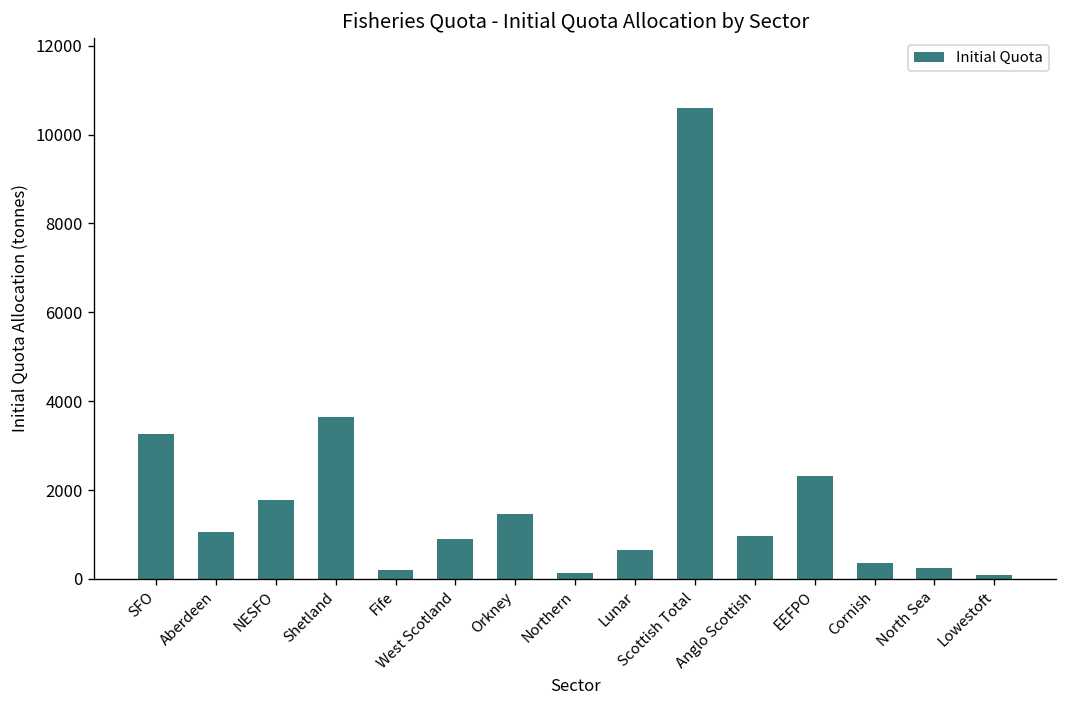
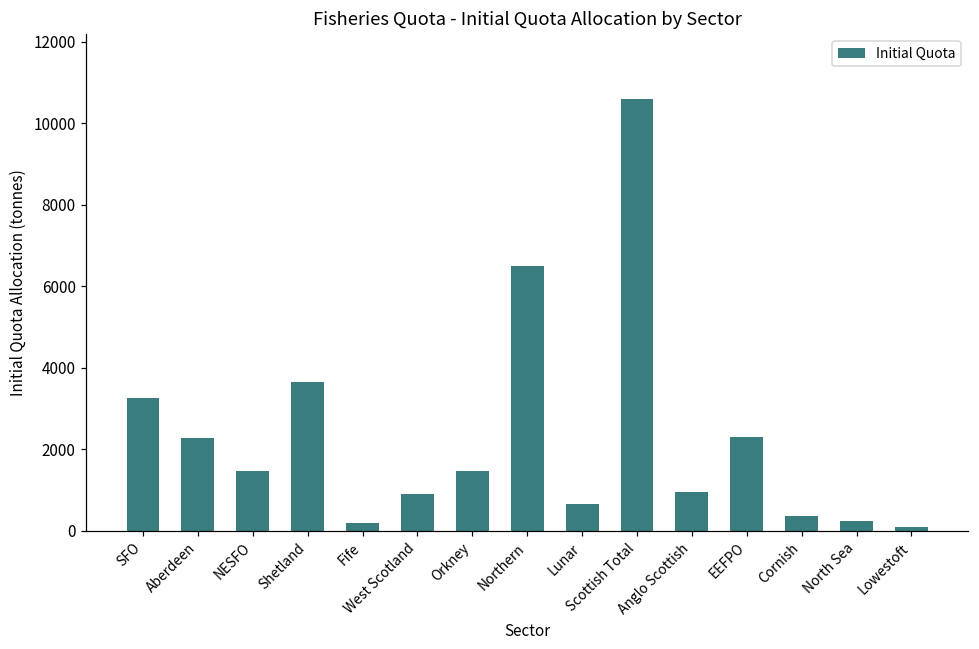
  {
    "SFO": 3300,
-   "Aberdeen": 1100,
-   "NESFO": 1800,
+   "Aberdeen": 2300,
+   "NESFO": 1500,
    "Shetland": 3700,
    "Fife": 200,
    "West Scotland": 900,
    "Orkney": 1500,
-   "Northern": 100,
+   "Northern": 6500,
    "Lunar": 600,
    "Scottish Total": 10600,
    "Anglo Scottish": 1000,
    "EEFPO": 2300,
    "Cornish": 400,
    "North Sea": 200,
    "Lowestoft": 100
  }
